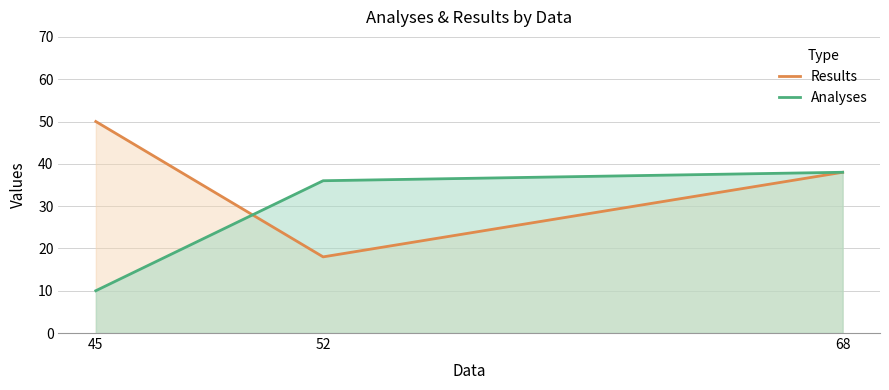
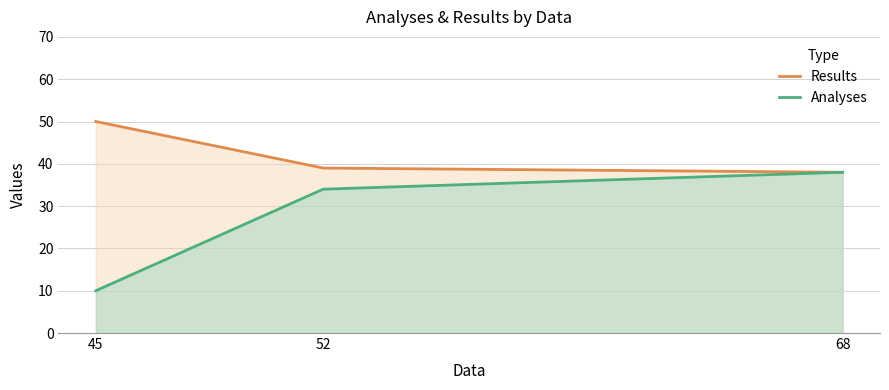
  {
    "Results": {
      "45": 50,
-     "52": 18
+     "52": 39
    },
    "Analyses": {
      "45": 10,
-     "52": 36
+     "52": 34
    }
  }
